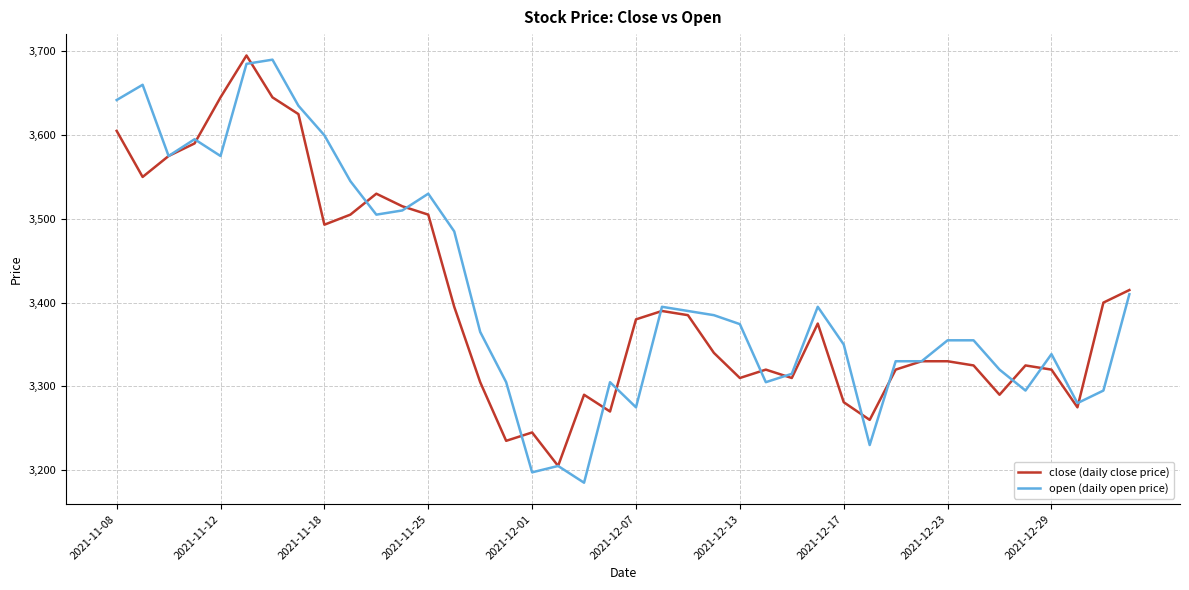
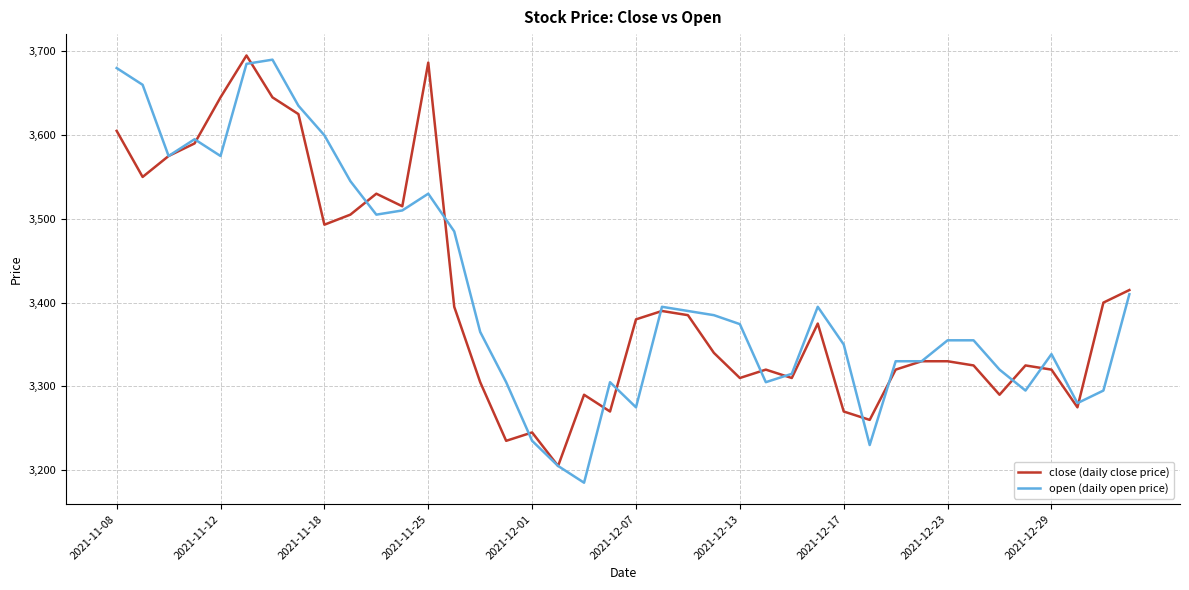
  {
    "close (daily close price)": {
      "2021-11-08": "3,610",
      "2021-11-12": "3,650",
      "2021-11-18": "3,490",
-     "2021-11-25": "3,510",
+     "2021-11-25": "3,690",
      "2021-12-01": "3,250",
      "2021-12-07": "3,380",
      "2021-12-13": "3,310",
-     "2021-12-17": "3,280",
+     "2021-12-17": "3,270",
      "2021-12-23": "3,330",
      "2021-12-29": "3,320"
    },
    "open (daily open price)": {
-     "2021-11-08": "3,640",
+     "2021-11-08": "3,680",
      "2021-11-12": "3,580",
      "2021-11-18": "3,600",
      "2021-11-25": "3,530",
-     "2021-12-01": "3,200",
+     "2021-12-01": "3,240",
      "2021-12-07": "3,280",
      "2021-12-13": "3,370",
      "2021-12-17": "3,350",
      "2021-12-23": "3,360",
      "2021-12-29": "3,340"
    }
  }
